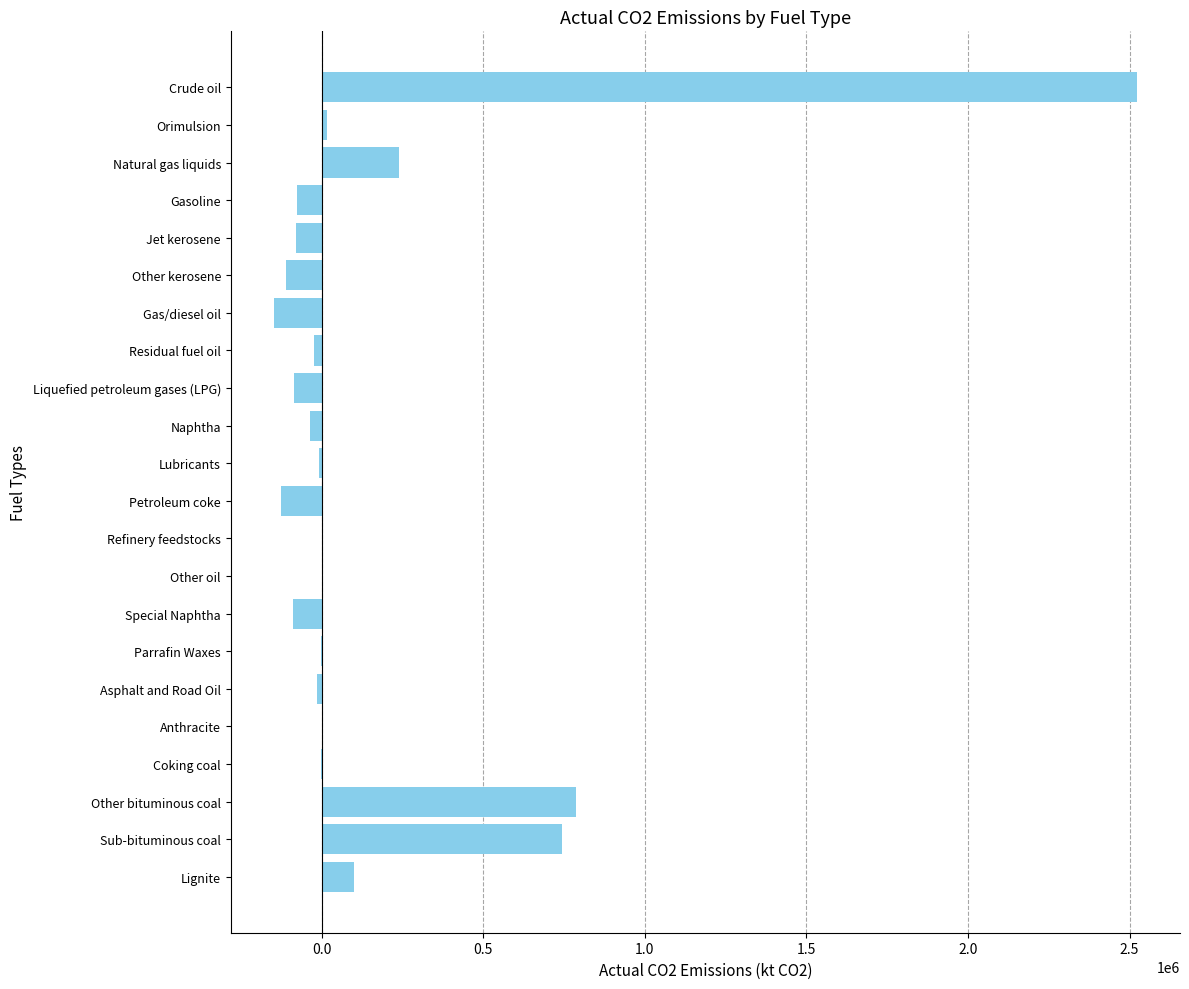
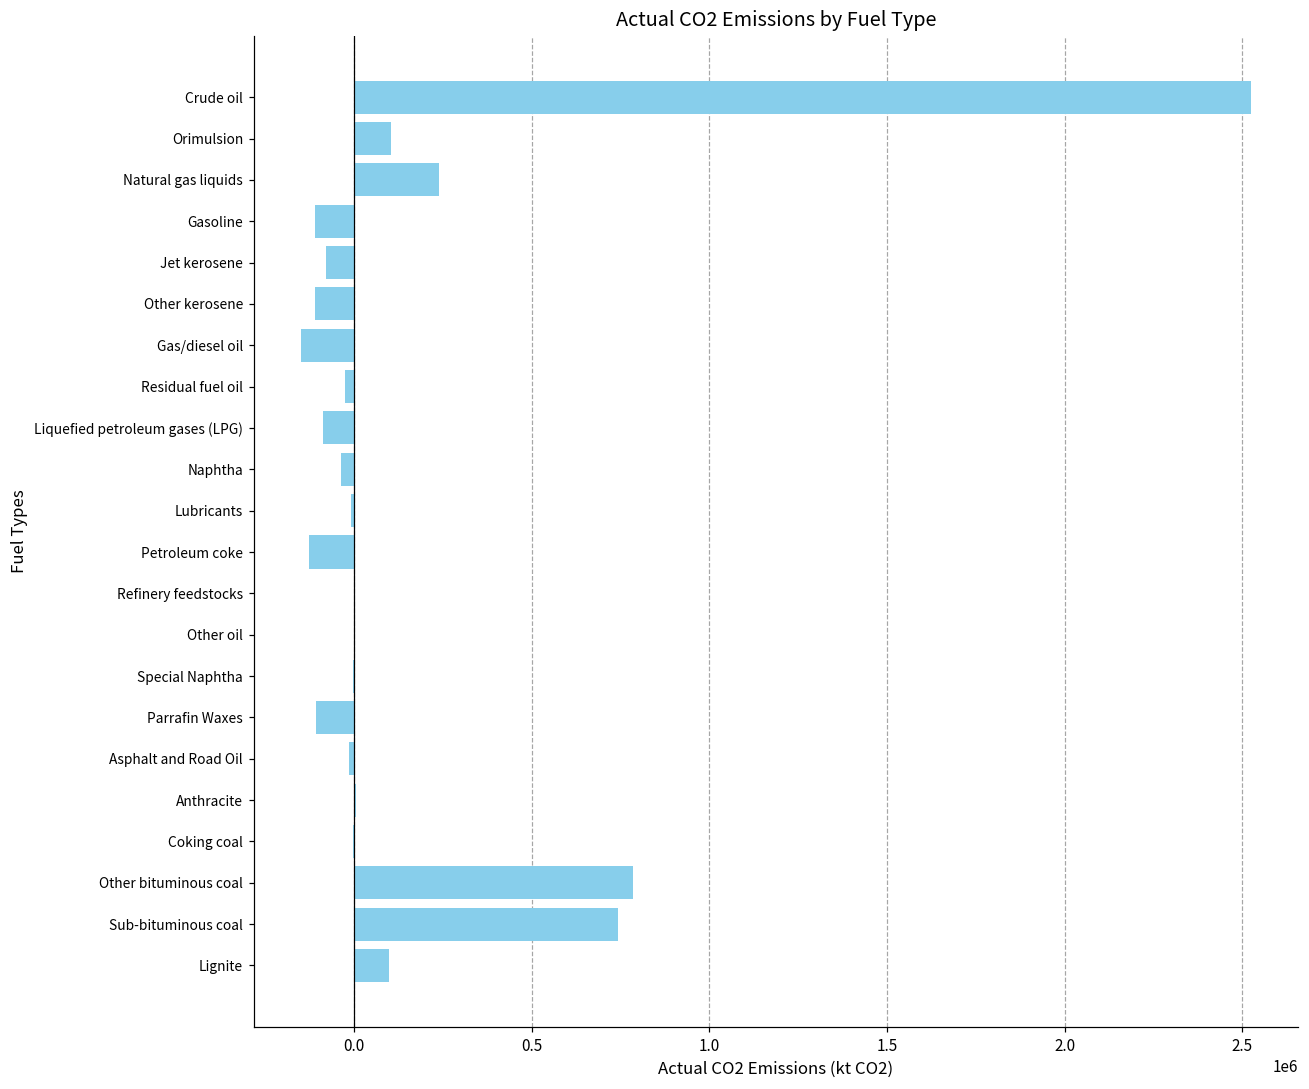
  {
    "Crude oil": 2520000,
-   "Orimulsion": 20000,
+   "Orimulsion": 100000,
    "Natural gas liquids": 240000,
-   "Gasoline": -80000,
+   "Gasoline": -110000,
    "Jet kerosene": -80000,
    "Other kerosene": -110000,
    "Gas/diesel oil": -150000,
    "Residual fuel oil": -20000,
    "Liquefied petroleum gases (LPG)": -90000,
    "Naphtha": -30000,
    "Lubricants": -10000,
    "Petroleum coke": -130000,
-   "Special Naphtha": -90000,
-   "Parrafin Waxes": 0,
+   "Special Naphtha": 0,
+   "Parrafin Waxes": -110000,
    "Asphalt and Road Oil": -10000,
    "Other bituminous coal": 790000,
    "Sub-bituminous coal": 740000,
    "Lignite": 100000
  }
